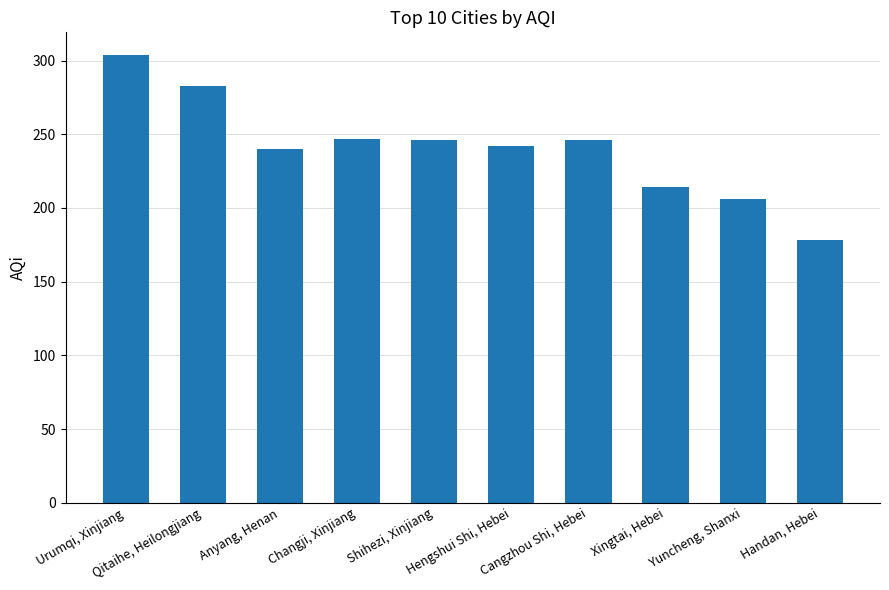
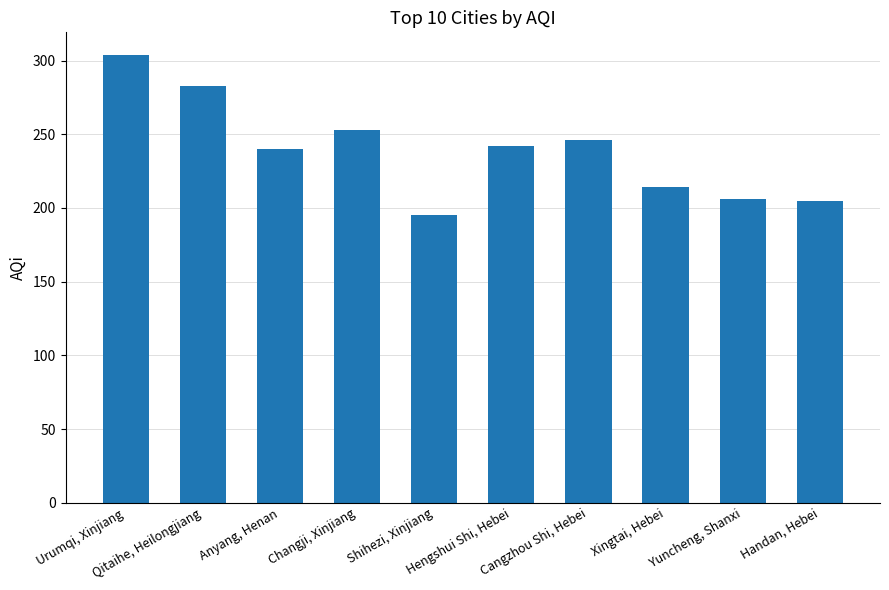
  {
    "Urumqi, Xinjiang": 304,
    "Qitaihe, Heilongjiang": 283,
    "Anyang, Henan": 240,
-   "Changji, Xinjiang": 247,
-   "Shihezi, Xinjiang": 246,
+   "Changji, Xinjiang": 253,
+   "Shihezi, Xinjiang": 195,
    "Hengshui Shi, Hebei": 242,
    "Cangzhou Shi, Hebei": 246,
    "Xingtai, Hebei": 214,
    "Yuncheng, Shanxi": 206,
-   "Handan, Hebei": 178
+   "Handan, Hebei": 205
  }
